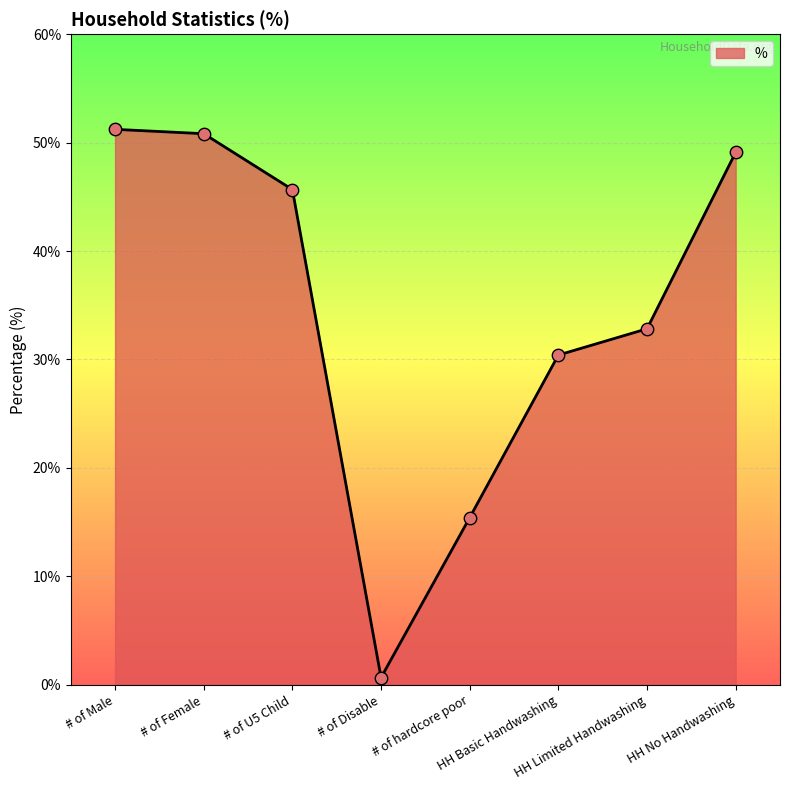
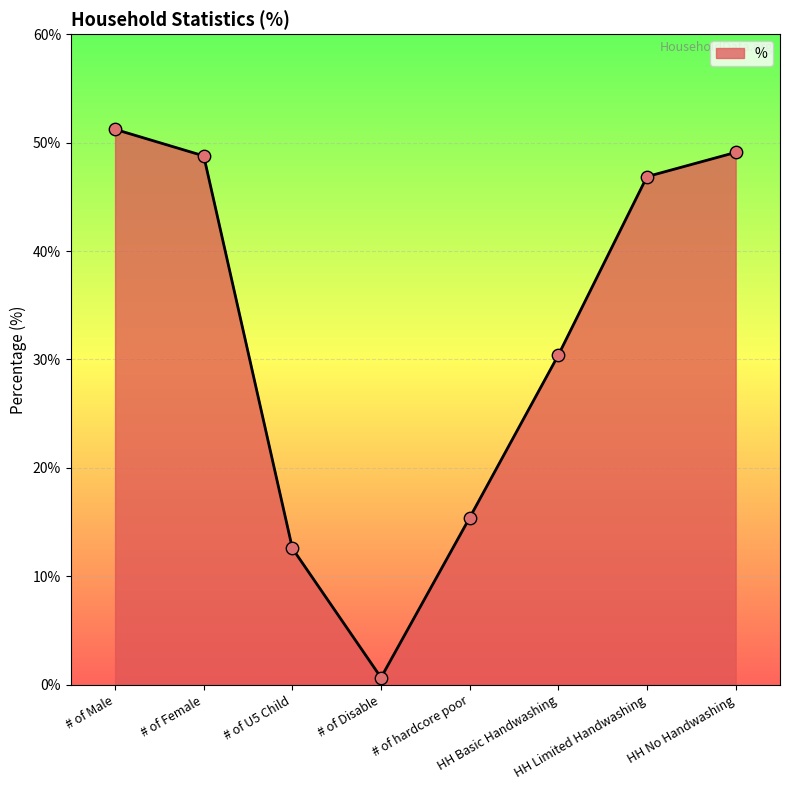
  {
    "# of Male": "51.2%",
-   "# of Female": "50.8%",
-   "# of U5 Child": "45.7%",
+   "# of Female": "48.8%",
+   "# of U5 Child": "12.6%",
    "# of Disable": "0.7%",
    "# of hardcore poor": "15.4%",
    "HH Basic Handwashing": "30.4%",
-   "HH Limited Handwashing": "32.8%",
+   "HH Limited Handwashing": "46.9%",
    "HH No Handwashing": "49.1%"
  }
